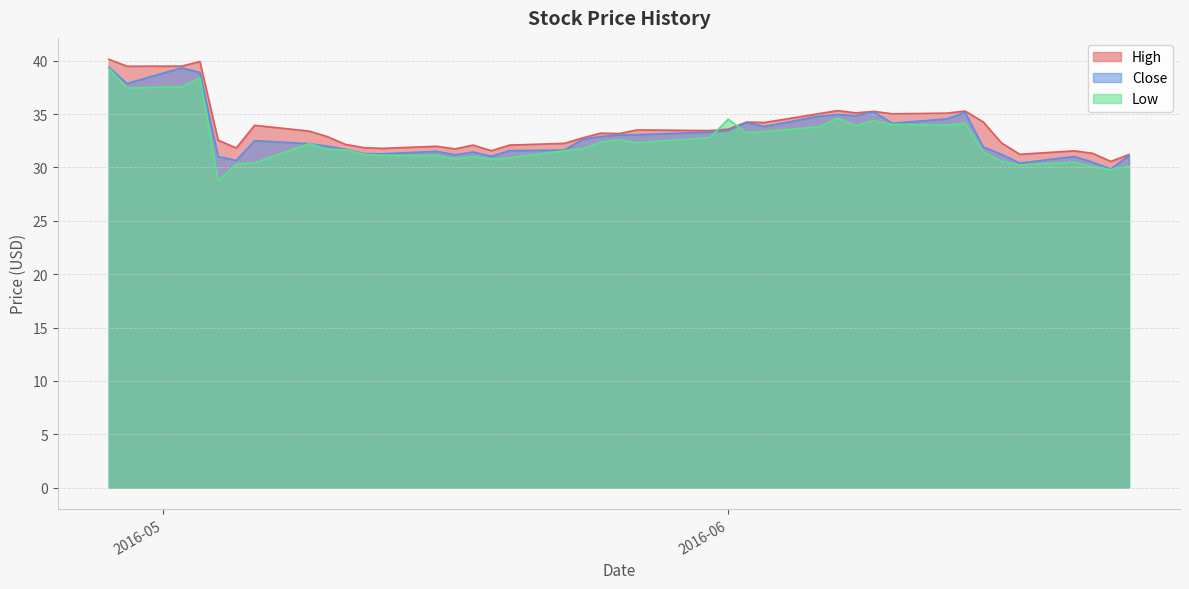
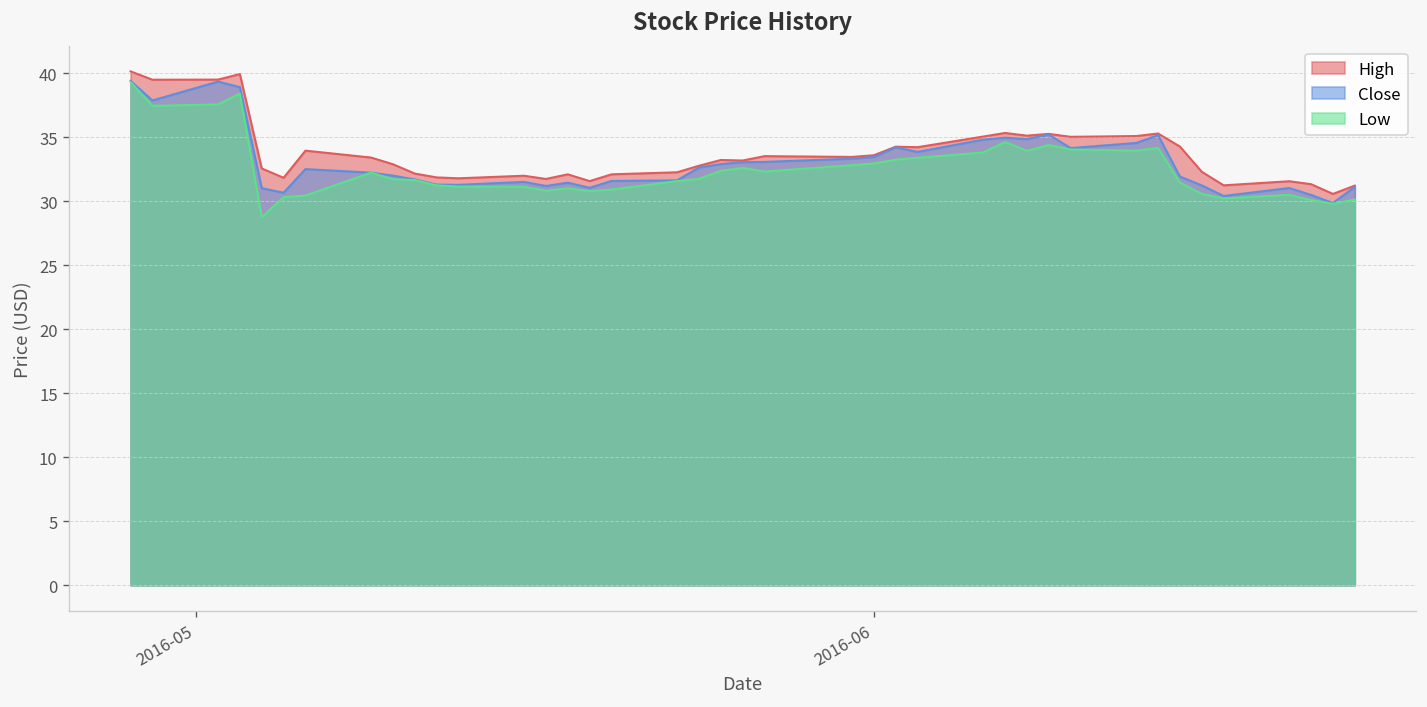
  {
    "Low": {
-     "2016-06": 34.5
+     "2016-06": 33.0
    }
  }
